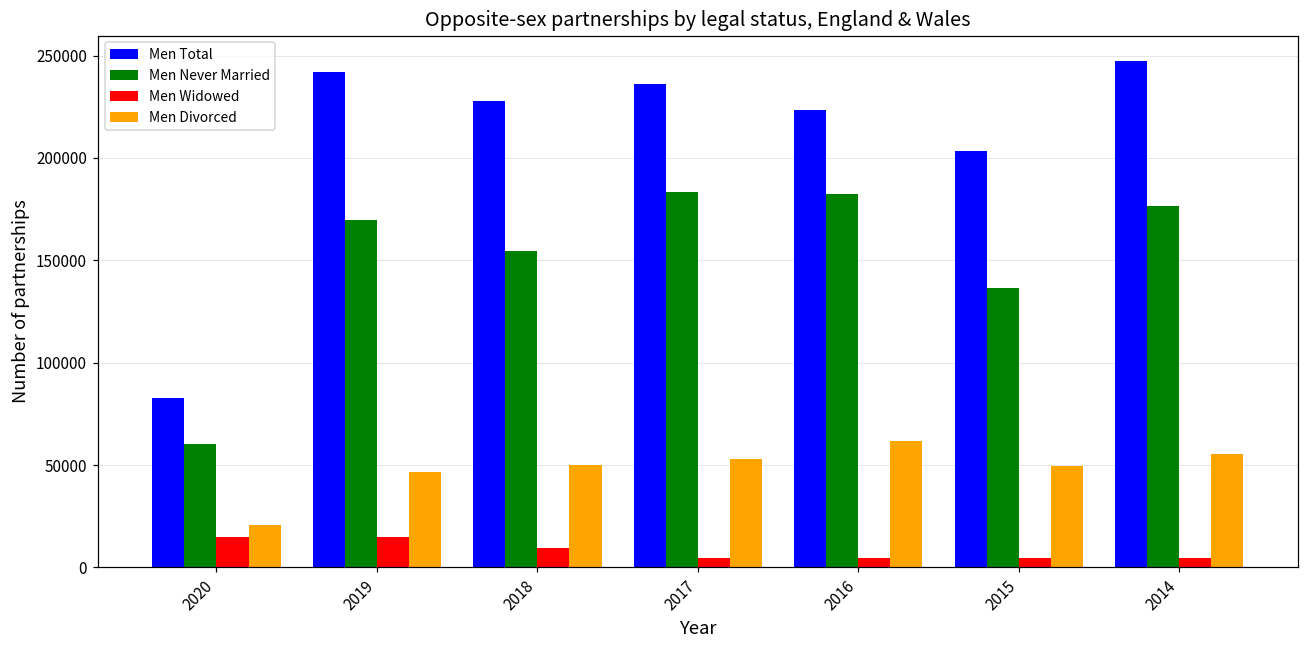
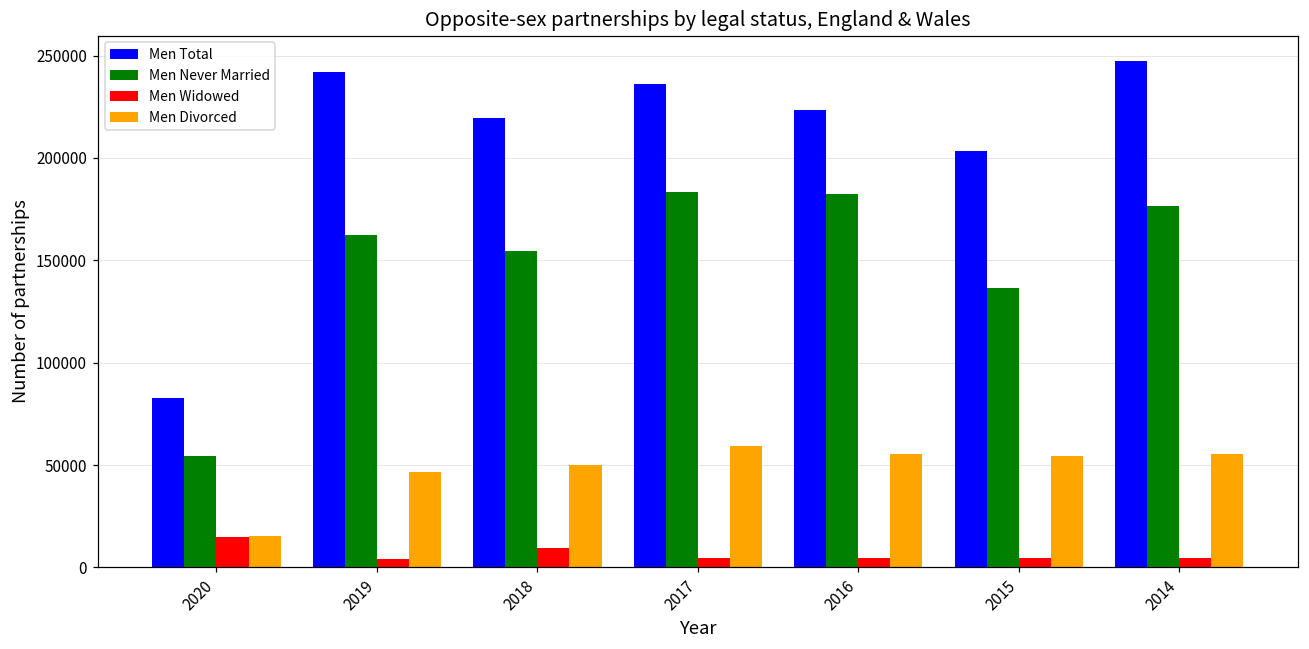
  {
    "Men Total": {
      "2020": 83000,
      "2019": 242000,
-     "2018": 228000,
+     "2018": 220000,
      "2017": 236000,
      "2016": 224000,
      "2015": 203000,
      "2014": 247000
    },
    "Men Never Married": {
-     "2020": 60000,
-     "2019": 170000,
+     "2020": 55000,
+     "2019": 162000,
      "2018": 154000,
      "2017": 183000,
      "2016": 183000,
      "2015": 137000,
      "2014": 176000
    },
    "Men Widowed": {
      "2020": 15000,
-     "2019": 15000,
+     "2019": 4000,
      "2018": 10000,
      "2017": 5000,
      "2016": 5000,
      "2015": 4000,
      "2014": 5000
    },
    "Men Divorced": {
-     "2020": 21000,
+     "2020": 16000,
      "2019": 47000,
      "2018": 50000,
-     "2017": 53000,
-     "2016": 62000,
-     "2015": 50000,
+     "2017": 59000,
+     "2016": 56000,
+     "2015": 55000,
      "2014": 55000
    }
  }
